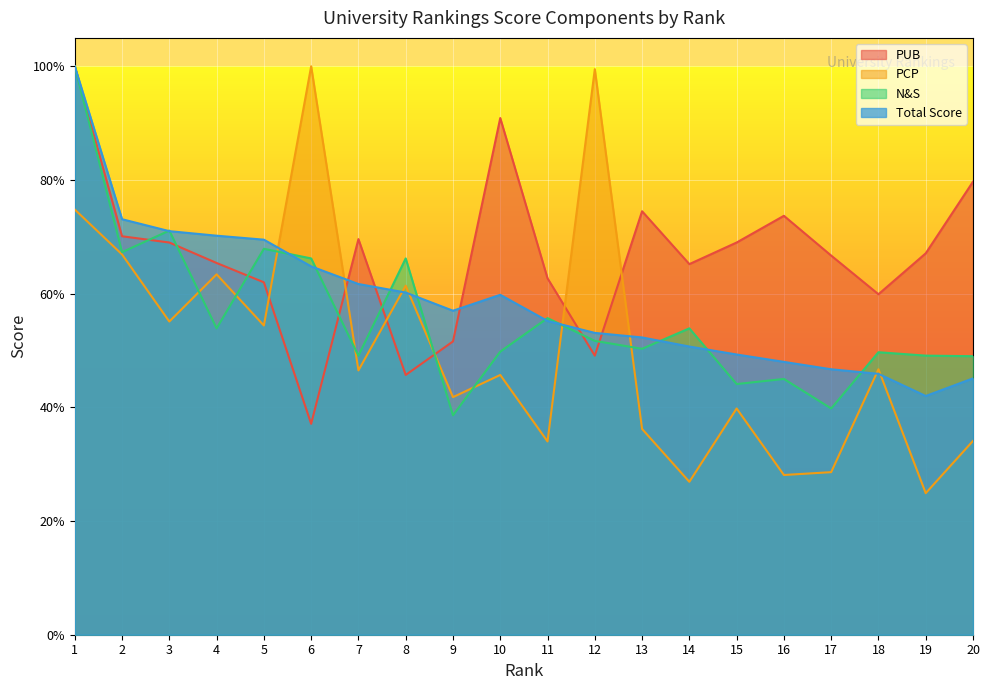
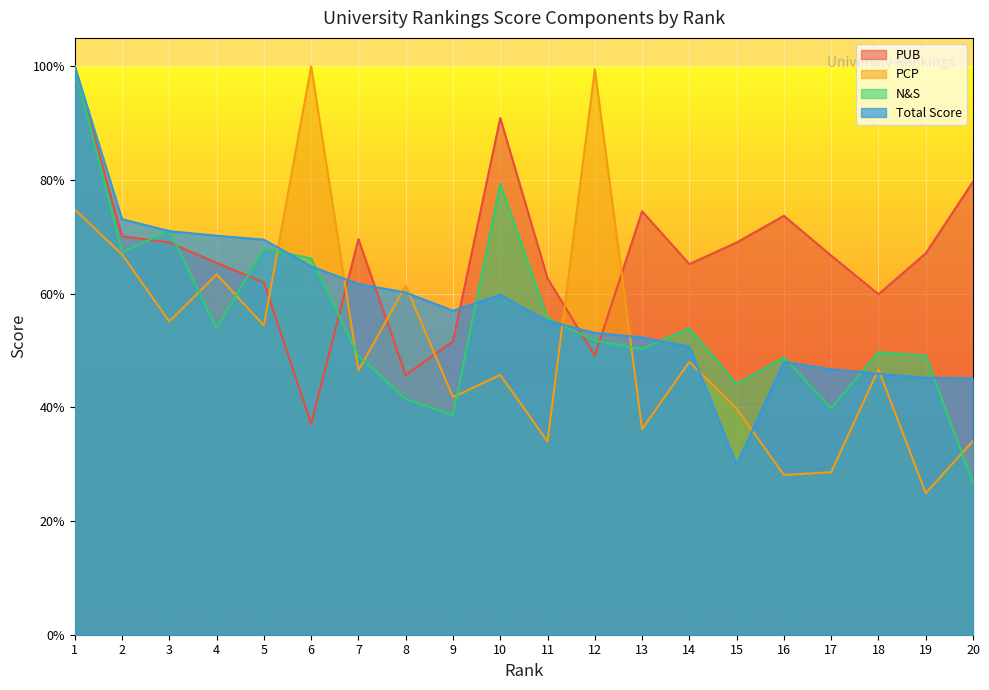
  {
    "PUB": {
      "2": "70%",
      "3": "69%",
      "4": "65%",
      "5": "62%",
      "6": "37%",
      "7": "70%",
      "8": "46%",
      "9": "52%",
      "10": "91%",
      "11": "63%",
      "12": "49%",
      "13": "75%",
      "14": "65%",
      "15": "69%",
      "16": "74%",
      "17": "67%",
      "18": "60%",
      "19": "67%",
      "20": "80%"
    },
    "PCP": {
      "1": "75%",
      "3": "55%",
      "4": "63%",
      "5": "54%",
      "6": "100%",
      "7": "47%",
      "8": "61%",
      "9": "42%",
      "10": "46%",
      "11": "34%",
      "12": "100%",
      "13": "36%",
-     "14": "27%",
+     "14": "48%",
      "15": "40%",
      "16": "28%",
      "17": "29%",
      "18": "47%",
      "19": "25%",
      "20": "34%"
    },
    "N&S": {
      "4": "54%",
      "5": "68%",
      "6": "66%",
      "7": "49%",
-     "8": "66%",
+     "8": "42%",
      "9": "39%",
-     "10": "50%",
+     "10": "79%",
      "11": "56%",
      "12": "52%",
      "13": "50%",
      "14": "54%",
      "15": "44%",
-     "16": "45%",
+     "16": "49%",
      "17": "40%",
      "18": "50%",
      "19": "49%",
-     "20": "49%"
+     "20": "27%"
    },
    "Total Score": {
      "2": "73%",
      "4": "70%",
      "5": "70%",
      "6": "65%",
      "7": "62%",
      "8": "60%",
      "9": "57%",
      "10": "60%",
      "11": "55%",
      "12": "53%",
      "13": "52%",
      "14": "51%",
-     "15": "49%",
+     "15": "30%",
      "16": "48%",
      "17": "47%",
      "18": "46%",
-     "19": "42%",
+     "19": "45%",
      "20": "45%"
    }
  }
